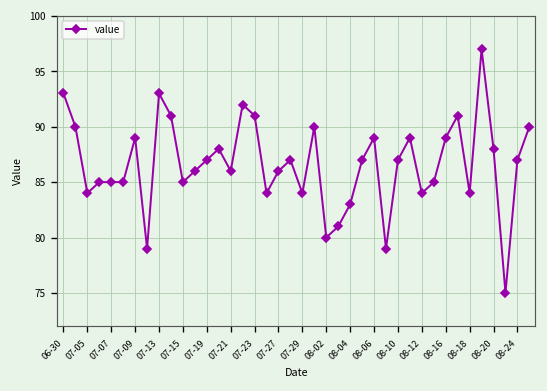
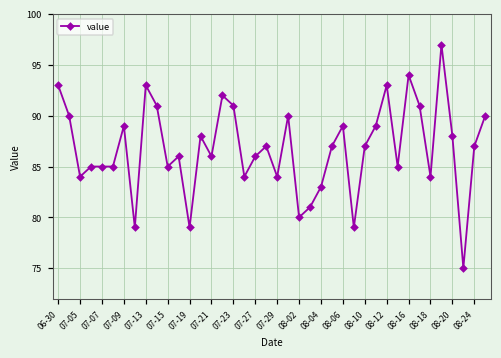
  {
    "06-30": 93,
    "07-05": 84,
    "07-07": 85,
    "07-09": 89,
    "07-13": 93,
    "07-15": 85,
-   "07-19": 87,
+   "07-19": 79,
    "07-21": 86,
    "07-23": 91,
    "07-27": 86,
    "07-29": 84,
    "08-02": 80,
    "08-04": 83,
    "08-06": 89,
    "08-10": 87,
-   "08-12": 84,
-   "08-16": 89,
+   "08-12": 93,
+   "08-16": 94,
    "08-18": 84,
    "08-20": 88,
    "08-24": 87
  }
